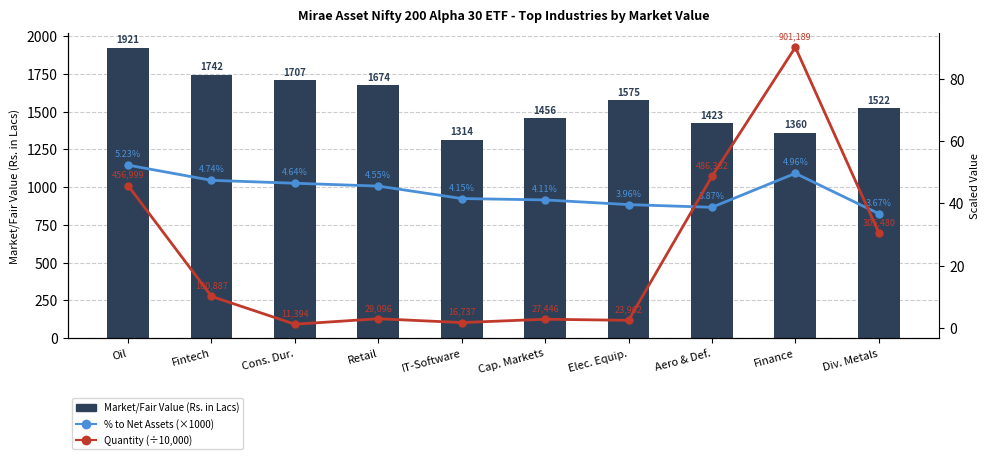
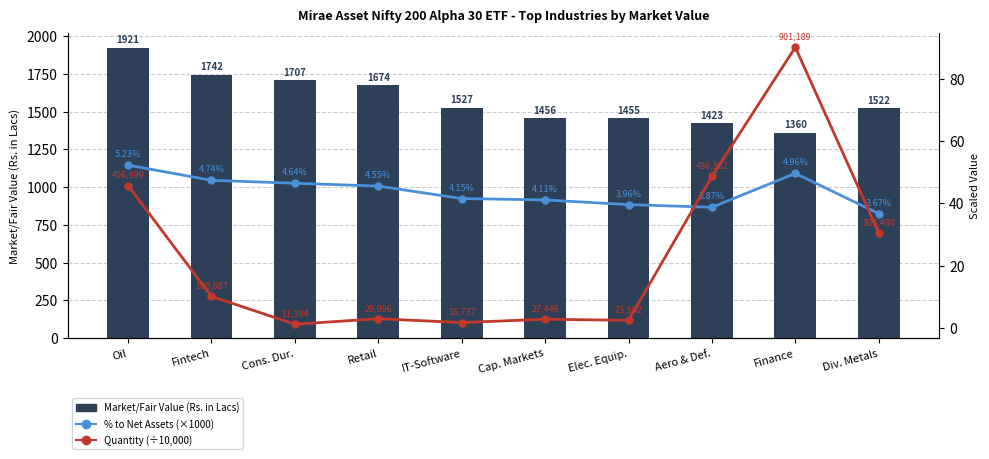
  {
    "Market/Fair Value (Rs. in Lacs)": {
      "Oil": 1921,
      "Fintech": 1742,
      "Cons. Dur.": 1707,
      "Retail": 1674,
-     "IT-Software": 1314,
+     "IT-Software": 1527,
      "Cap. Markets": 1456,
-     "Elec. Equip.": 1575,
+     "Elec. Equip.": 1455,
      "Aero & Def.": 1423,
      "Finance": 1360,
      "Div. Metals": 1522
    }
  }
